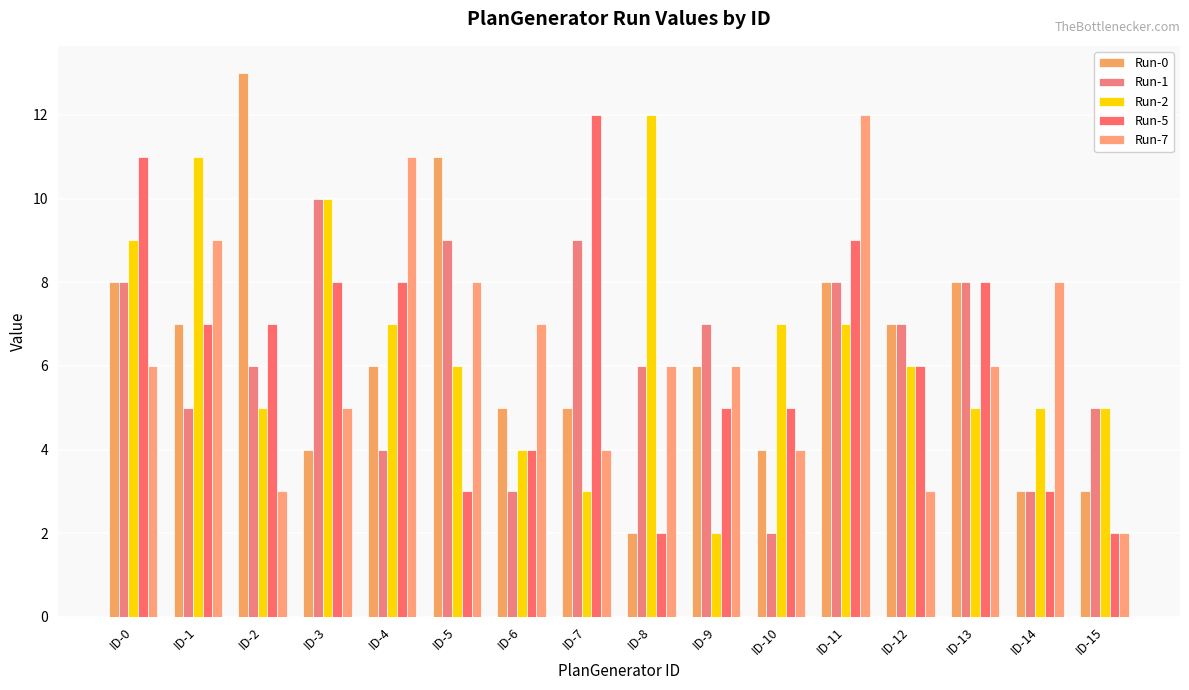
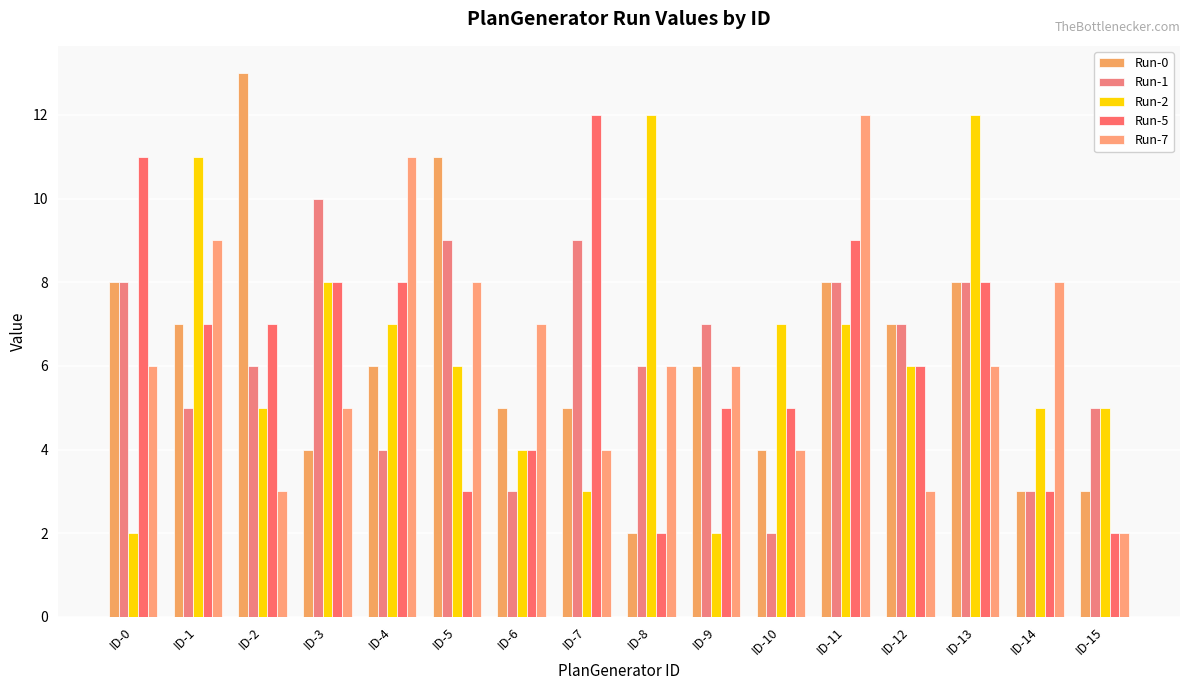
  {
    "Run-2": {
-     "ID-0": 9,
+     "ID-0": 2,
      "ID-1": 11,
      "ID-2": 5,
-     "ID-3": 10,
+     "ID-3": 8,
      "ID-4": 7,
      "ID-5": 6,
      "ID-6": 4,
      "ID-7": 3,
      "ID-8": 12,
      "ID-9": 2,
      "ID-10": 7,
      "ID-11": 7,
      "ID-12": 6,
-     "ID-13": 5,
+     "ID-13": 12,
      "ID-14": 5,
      "ID-15": 5
    }
  }
